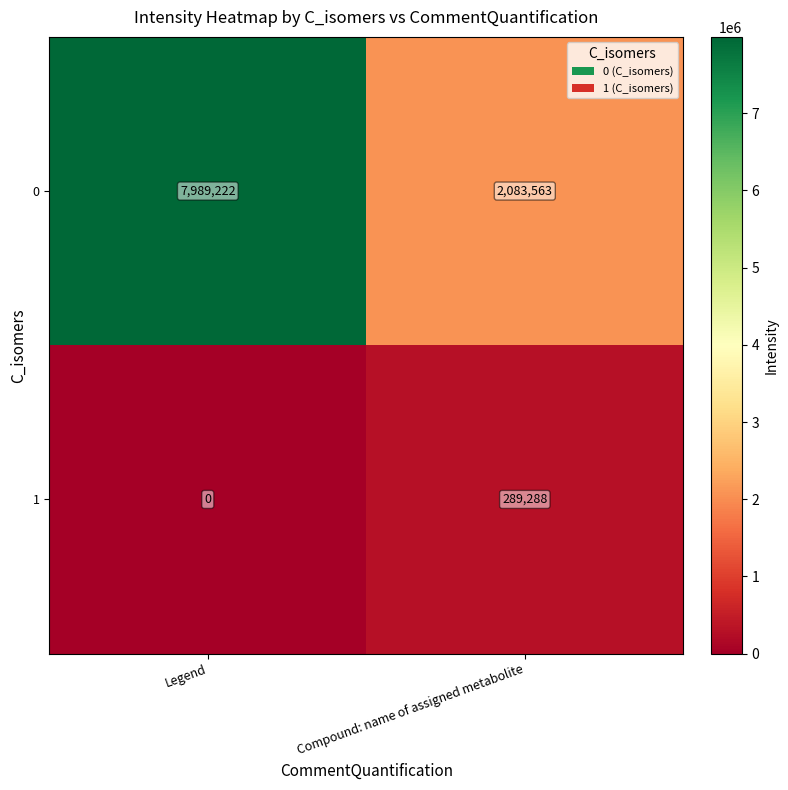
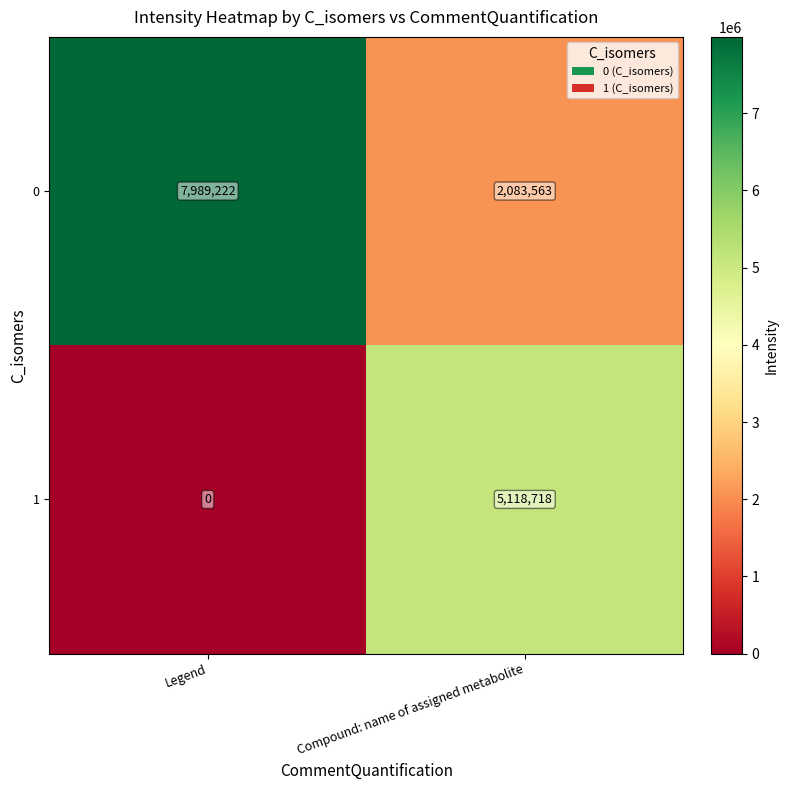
  {
    "1": {
-     "Compound: name of assigned metabolite": "289,288"
+     "Compound: name of assigned metabolite": "5,118,718"
    }
  }
